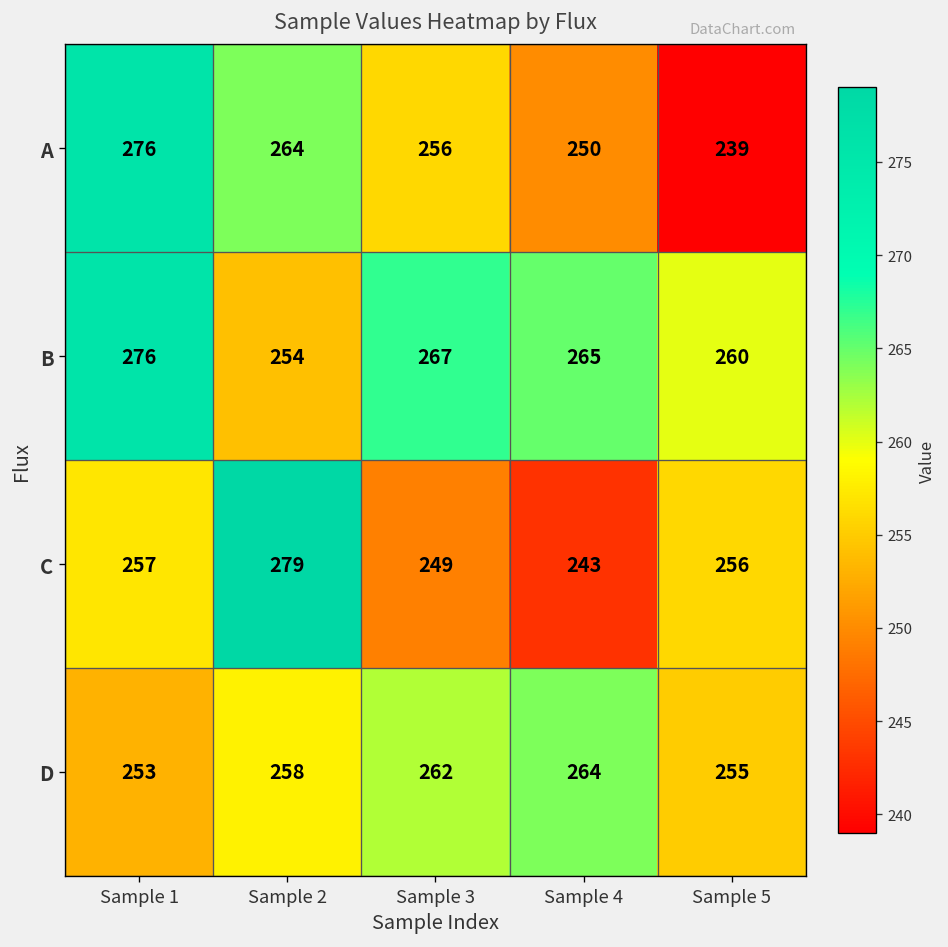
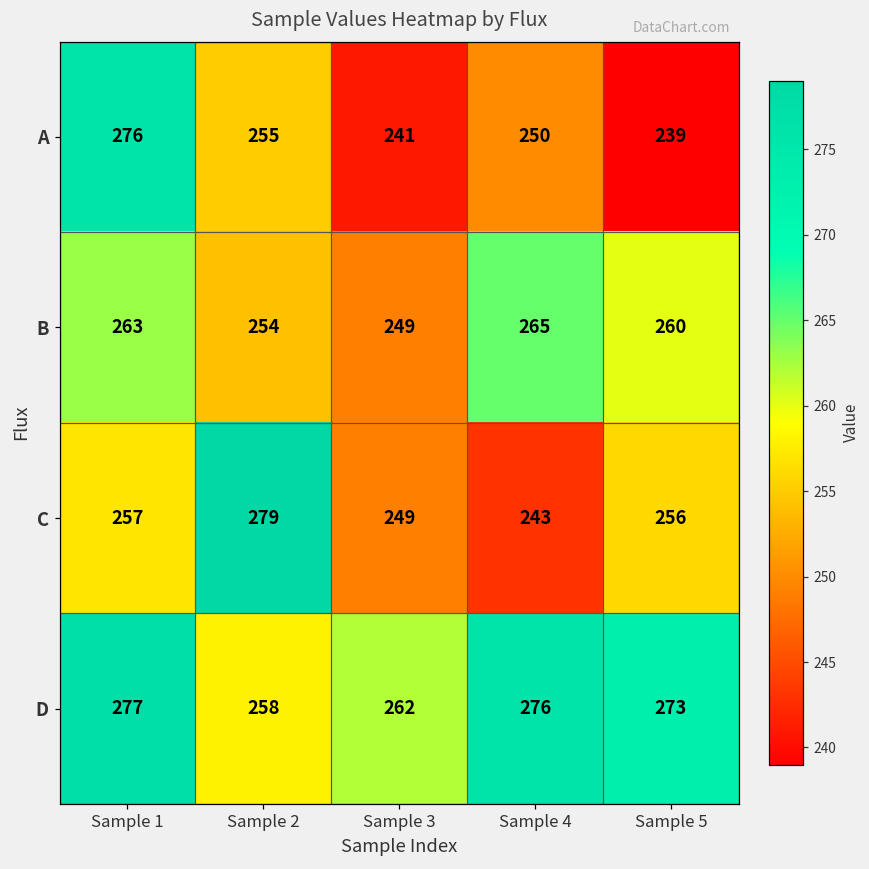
  {
    "A": {
      "Sample 1": 276,
-     "Sample 2": 264,
-     "Sample 3": 256,
+     "Sample 2": 255,
+     "Sample 3": 241,
      "Sample 4": 250,
      "Sample 5": 239
    },
    "B": {
-     "Sample 1": 276,
+     "Sample 1": 263,
      "Sample 2": 254,
-     "Sample 3": 267,
+     "Sample 3": 249,
      "Sample 4": 265,
      "Sample 5": 260
    },
    "C": {
      "Sample 1": 257,
      "Sample 2": 279,
      "Sample 3": 249,
      "Sample 4": 243,
      "Sample 5": 256
    },
    "D": {
-     "Sample 1": 253,
+     "Sample 1": 277,
      "Sample 2": 258,
      "Sample 3": 262,
-     "Sample 4": 264,
-     "Sample 5": 255
+     "Sample 4": 276,
+     "Sample 5": 273
    }
  }
